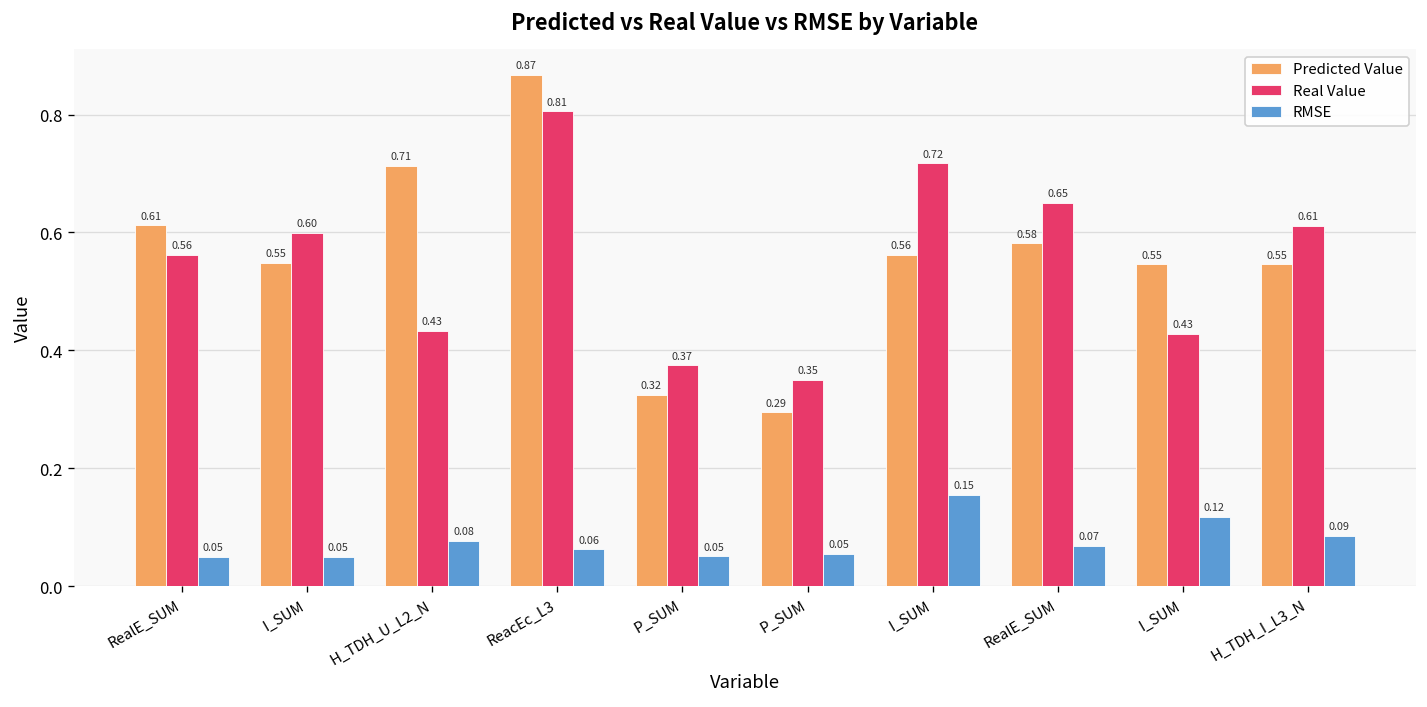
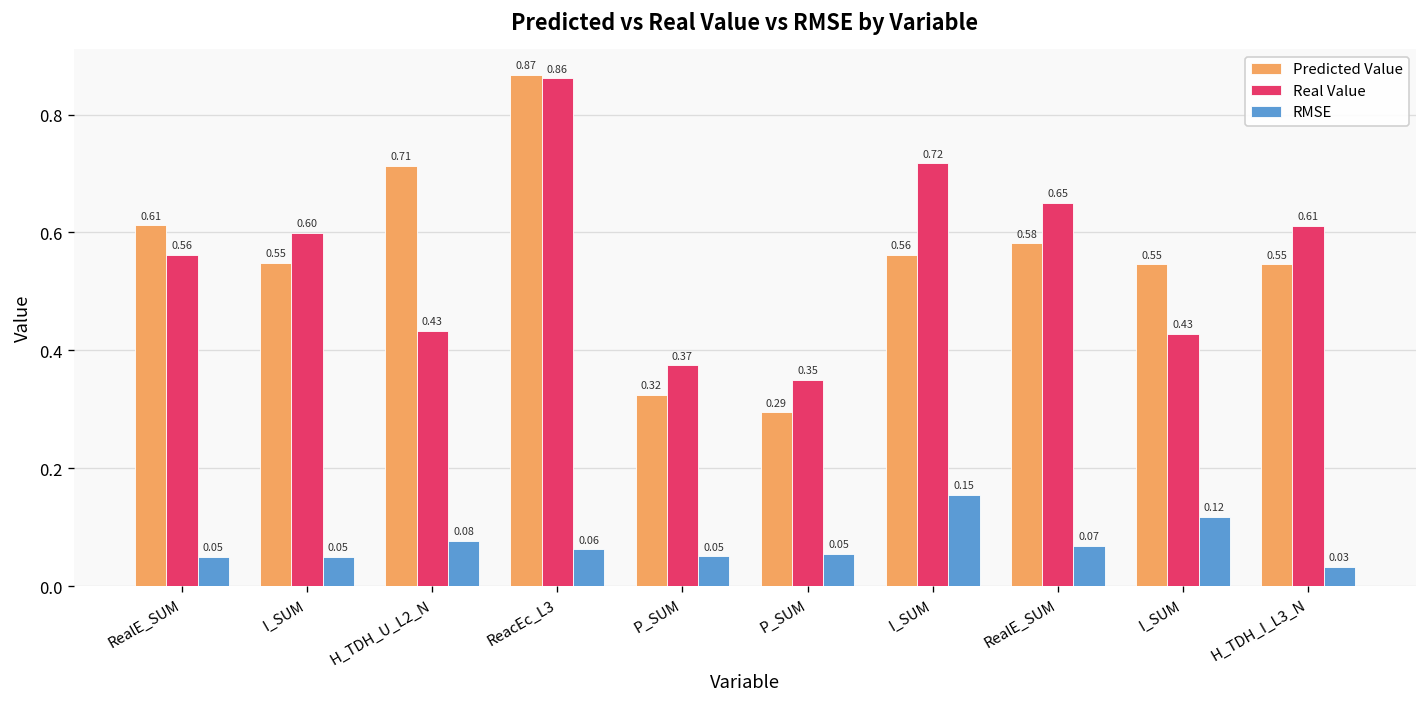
  {
    "Predicted Value": {
      "H_TDH_U_L2_N": 0.71,
      "ReacEc_L3": 0.87,
      "H_TDH_I_L3_N": 0.55
    },
    "Real Value": {
      "H_TDH_U_L2_N": 0.43,
-     "ReacEc_L3": 0.81,
+     "ReacEc_L3": 0.86,
      "H_TDH_I_L3_N": 0.61
    },
    "RMSE": {
      "H_TDH_U_L2_N": 0.08,
      "ReacEc_L3": 0.06,
-     "H_TDH_I_L3_N": 0.09
+     "H_TDH_I_L3_N": 0.03
    }
  }
